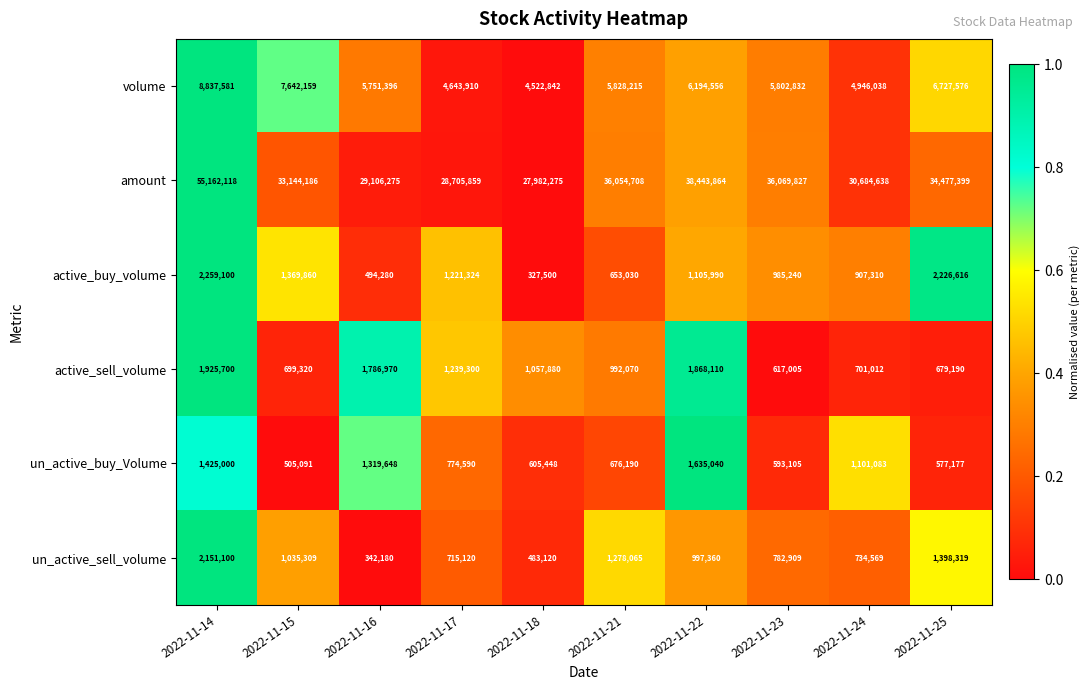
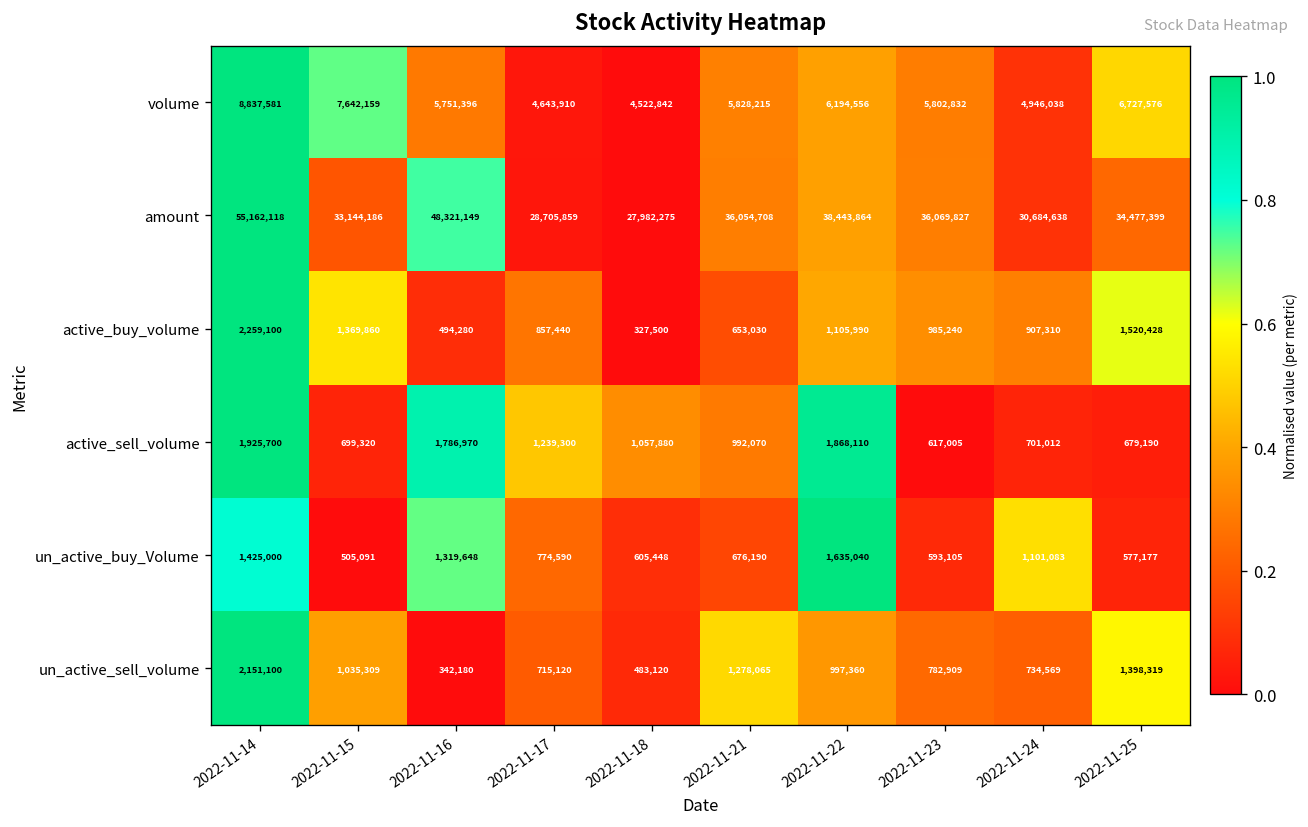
  {
    "volume": {
      "2022-11-14": "8,837,581",
      "2022-11-15": "7,642,159",
      "2022-11-16": "5,751,396",
      "2022-11-17": "4,643,910",
      "2022-11-18": "4,522,842",
      "2022-11-21": "5,828,215",
      "2022-11-22": "6,194,556",
      "2022-11-23": "5,802,832",
      "2022-11-24": "4,946,038",
      "2022-11-25": "6,727,576"
    },
    "amount": {
      "2022-11-14": "55,162,118",
      "2022-11-15": "33,144,186",
-     "2022-11-16": "29,106,275",
+     "2022-11-16": "48,321,149",
      "2022-11-17": "28,705,859",
      "2022-11-18": "27,982,275",
      "2022-11-21": "36,054,708",
      "2022-11-22": "38,443,864",
      "2022-11-23": "36,069,827",
      "2022-11-24": "30,684,638",
      "2022-11-25": "34,477,399"
    },
    "active_buy_volume": {
      "2022-11-14": "2,259,100",
      "2022-11-15": "1,369,860",
      "2022-11-16": "494,280",
-     "2022-11-17": "1,221,324",
+     "2022-11-17": "857,440",
      "2022-11-18": "327,500",
      "2022-11-21": "653,030",
      "2022-11-22": "1,105,990",
      "2022-11-23": "985,240",
      "2022-11-24": "907,310",
-     "2022-11-25": "2,226,616"
+     "2022-11-25": "1,520,428"
    },
    "active_sell_volume": {
      "2022-11-14": "1,925,700",
      "2022-11-15": "699,320",
      "2022-11-16": "1,786,970",
      "2022-11-17": "1,239,300",
      "2022-11-18": "1,057,880",
      "2022-11-21": "992,070",
      "2022-11-22": "1,868,110",
      "2022-11-23": "617,005",
      "2022-11-24": "701,012",
      "2022-11-25": "679,190"
    },
    "un_active_buy_Volume": {
      "2022-11-14": "1,425,000",
      "2022-11-15": "505,091",
      "2022-11-16": "1,319,648",
      "2022-11-17": "774,590",
      "2022-11-18": "605,448",
      "2022-11-21": "676,190",
      "2022-11-22": "1,635,040",
      "2022-11-23": "593,105",
      "2022-11-24": "1,101,083",
      "2022-11-25": "577,177"
    },
    "un_active_sell_volume": {
      "2022-11-14": "2,151,100",
      "2022-11-15": "1,035,309",
      "2022-11-16": "342,180",
      "2022-11-17": "715,120",
      "2022-11-18": "483,120",
      "2022-11-21": "1,278,065",
      "2022-11-22": "997,360",
      "2022-11-23": "782,909",
      "2022-11-24": "734,569",
      "2022-11-25": "1,398,319"
    }
  }
